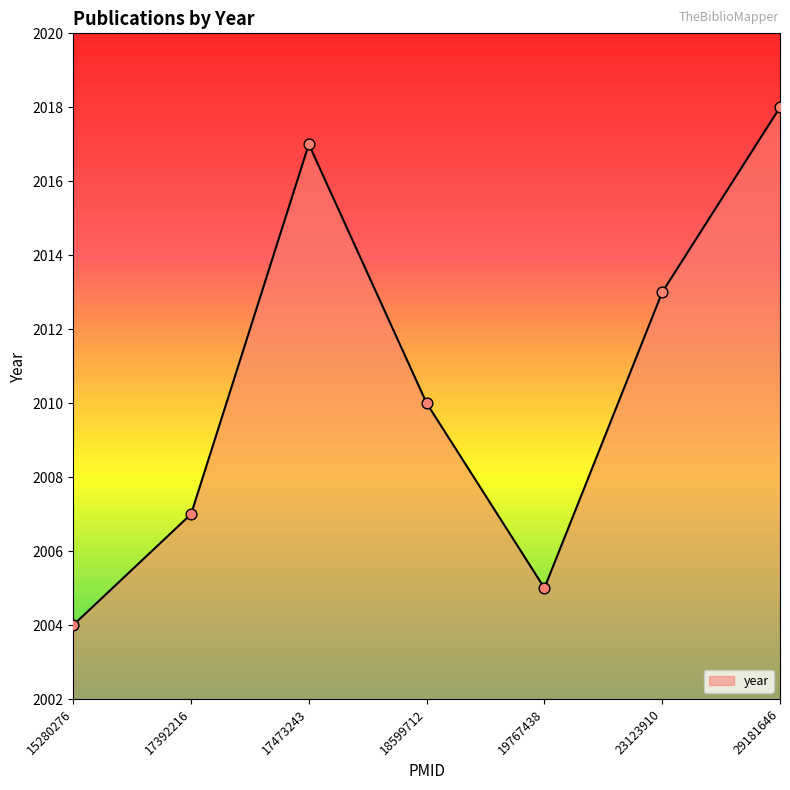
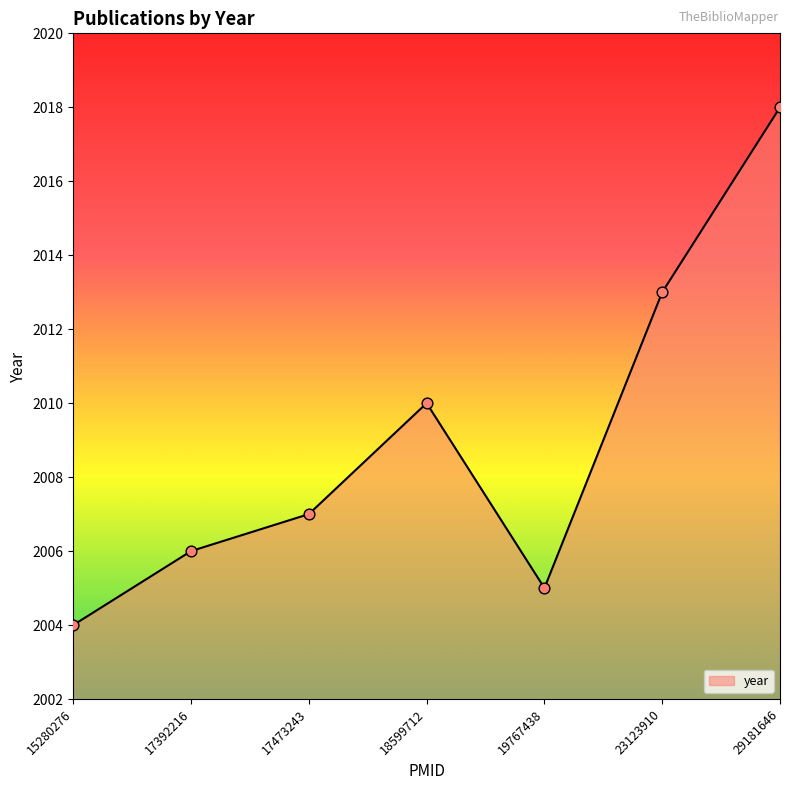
  {
    "15280276": 2004,
-   "17392216": 2007,
-   "17473243": 2017,
+   "17392216": 2006,
+   "17473243": 2007,
    "18599712": 2010,
    "19767438": 2005,
    "23123910": 2013,
    "29181646": 2018
  }
